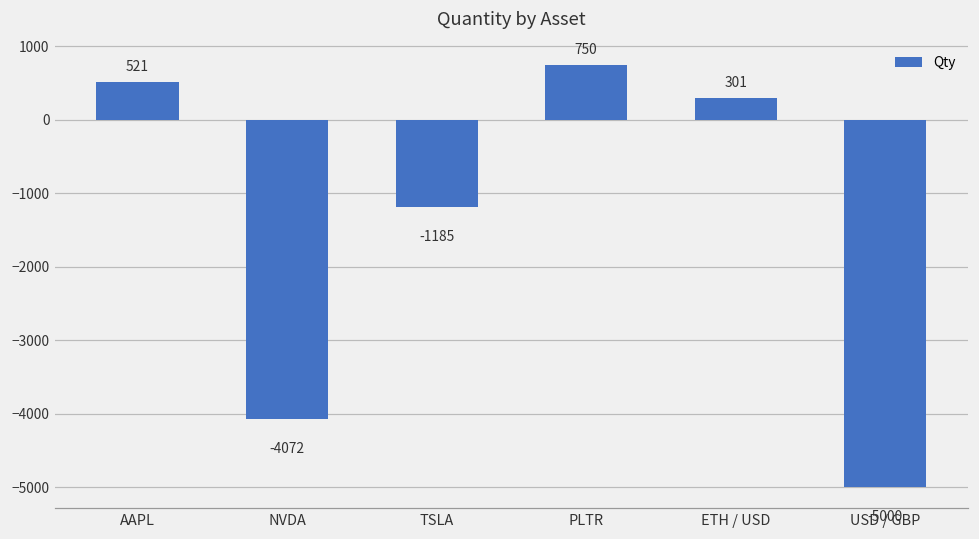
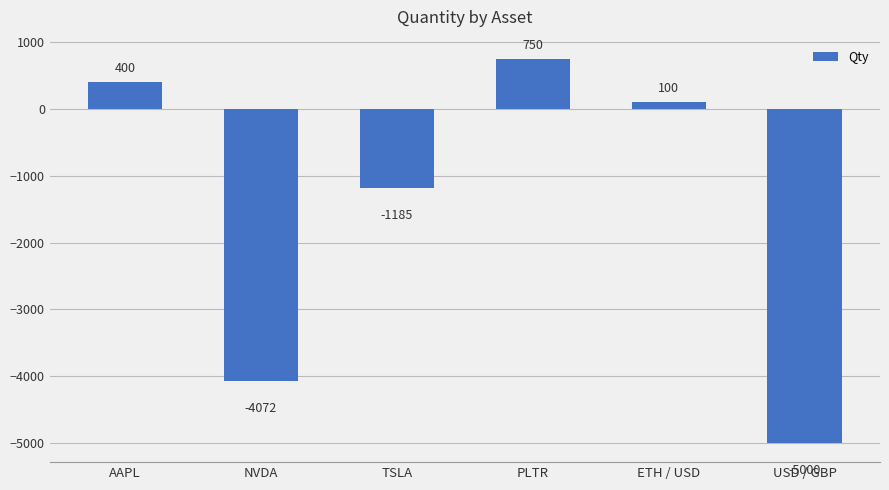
  {
-   "AAPL": 521,
+   "AAPL": 400,
    "NVDA": -4072,
    "TSLA": -1185,
    "PLTR": 750,
-   "ETH / USD": 301,
+   "ETH / USD": 100,
    "USD / GBP": -5000
  }
